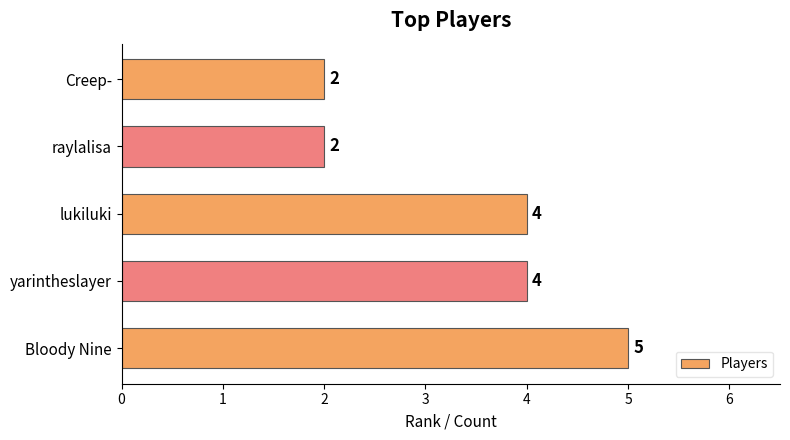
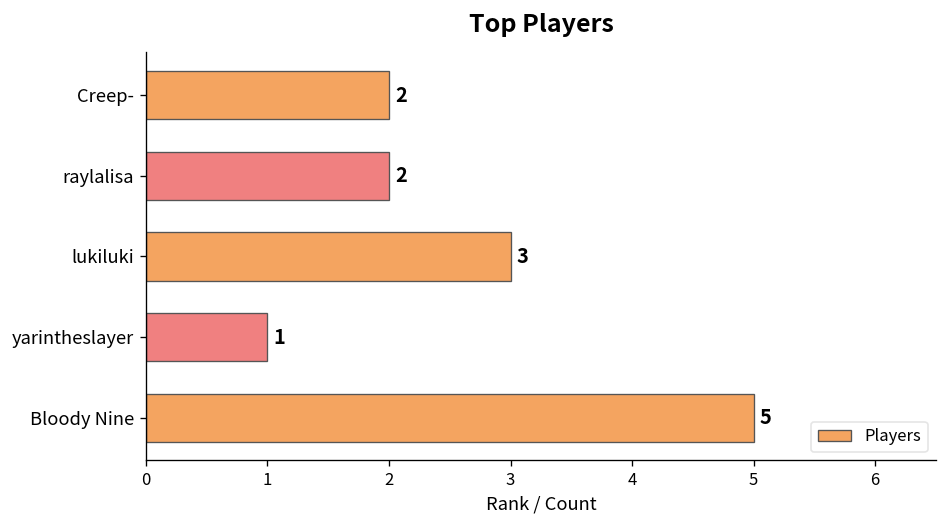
  {
    "Creep-": 2,
    "raylalisa": 2,
-   "lukiluki": 4,
-   "yarintheslayer": 4,
+   "lukiluki": 3,
+   "yarintheslayer": 1,
    "Bloody Nine": 5
  }
